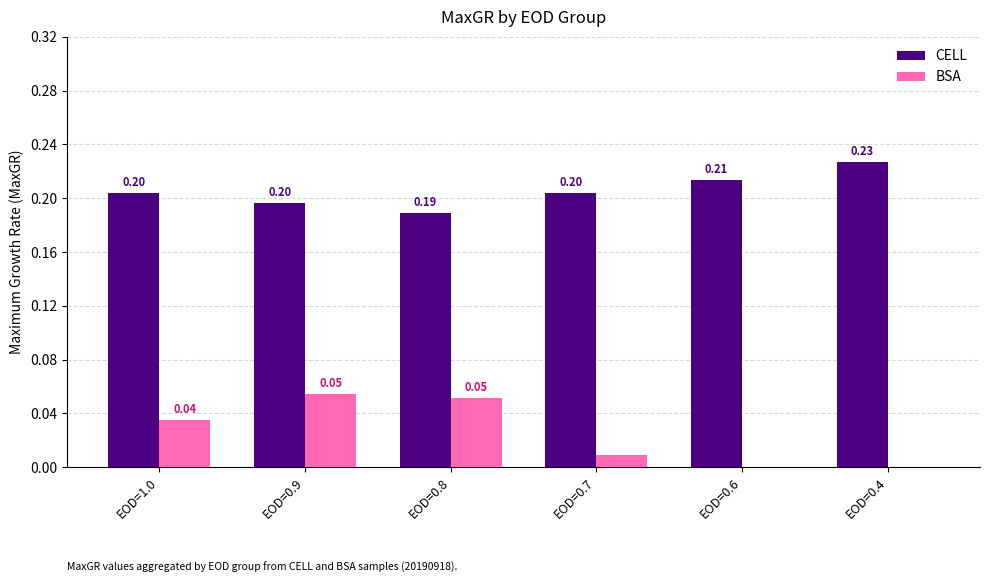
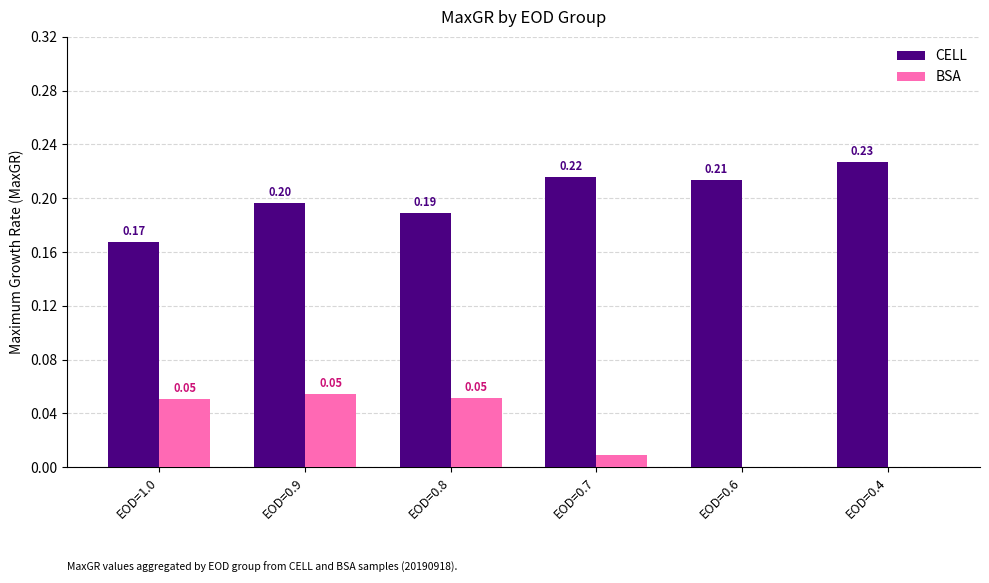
  {
    "CELL": {
-     "EOD=1.0": 0.20,
+     "EOD=1.0": 0.17,
      "EOD=0.9": 0.20,
      "EOD=0.8": 0.19,
-     "EOD=0.7": 0.20,
+     "EOD=0.7": 0.22,
      "EOD=0.6": 0.21,
      "EOD=0.4": 0.23
    },
    "BSA": {
-     "EOD=1.0": 0.04,
+     "EOD=1.0": 0.05,
      "EOD=0.9": 0.05,
      "EOD=0.8": 0.05
    }
  }
